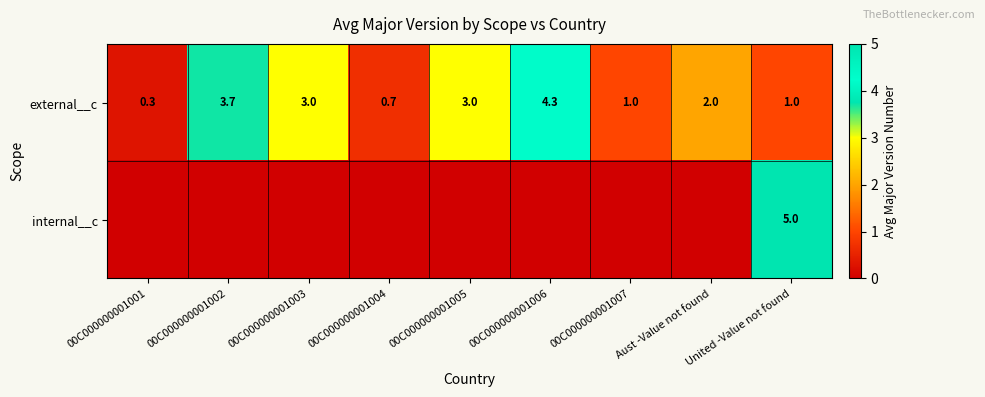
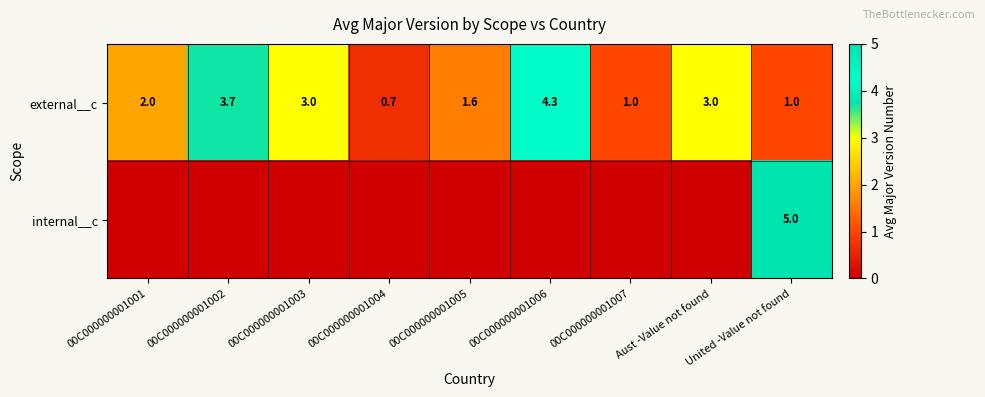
  {
    "external__c": {
-     "00C000000001001": 0.3,
+     "00C000000001001": 2.0,
      "00C000000001002": 3.7,
      "00C000000001003": 3.0,
      "00C000000001004": 0.7,
-     "00C000000001005": 3.0,
+     "00C000000001005": 1.6,
      "00C000000001006": 4.3,
      "00C000000001007": 1.0,
-     "Aust -Value not found": 2.0,
+     "Aust -Value not found": 3.0,
      "United -Value not found": 1.0
    },
    "internal__c": {
      "United -Value not found": 5.0
    }
  }
